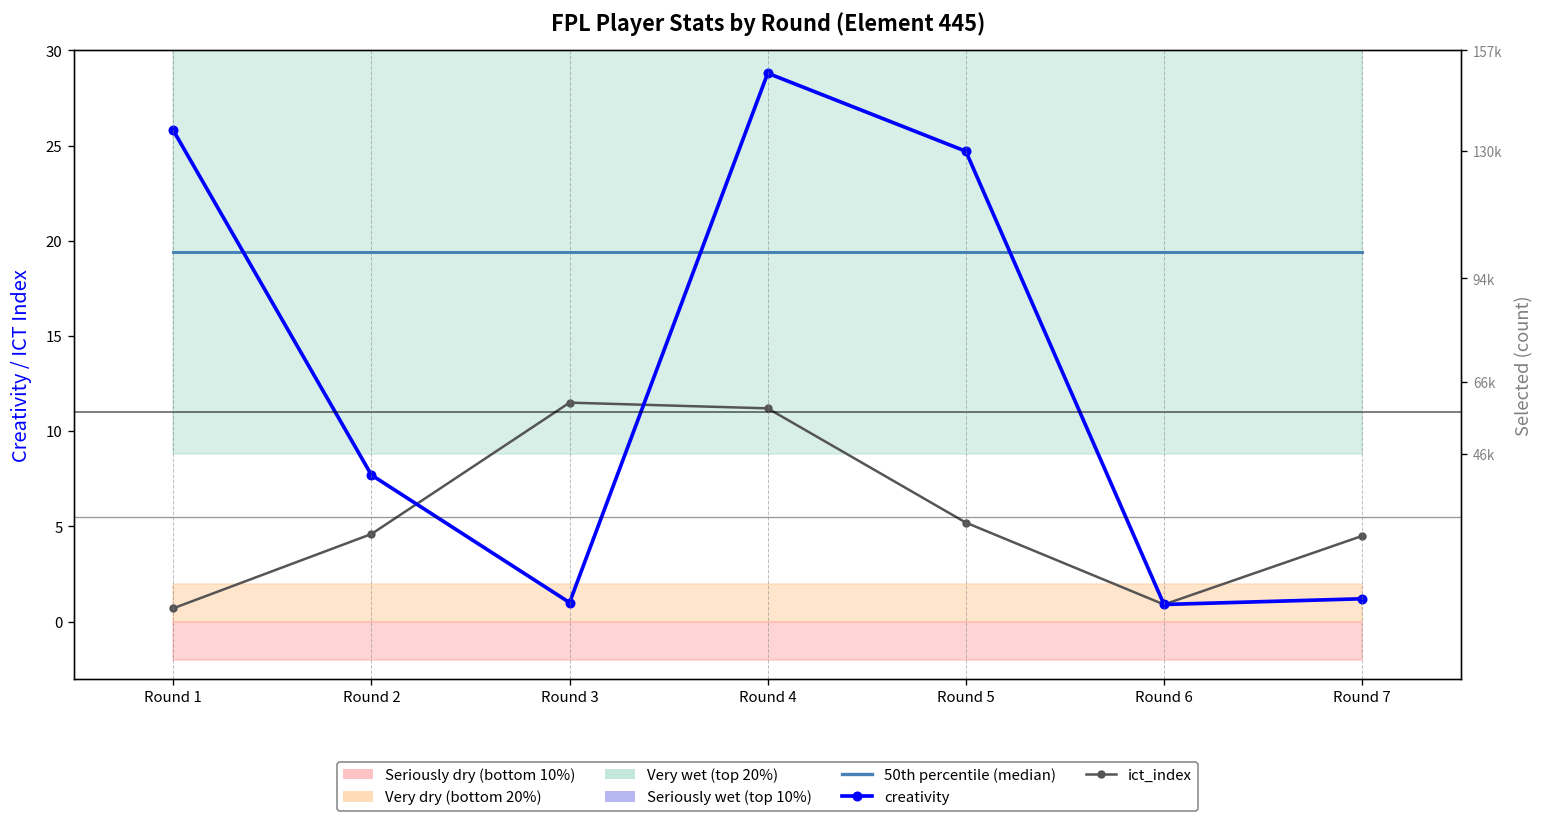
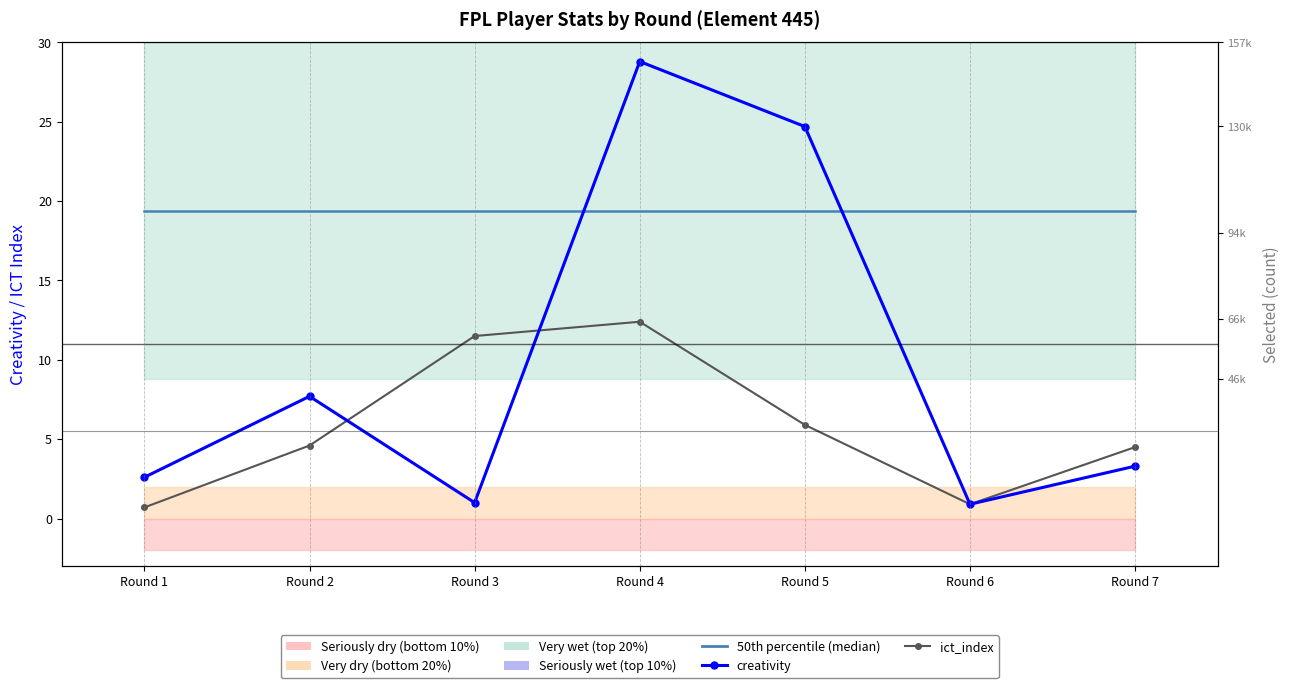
  {
    "50th percentile (median)": {
      "Round 1": 19.4,
      "Round 2": 19.4,
      "Round 3": 19.4,
      "Round 4": 19.4,
      "Round 5": 19.4,
      "Round 6": 19.4,
      "Round 7": 19.4
    },
    "ict_index": {
      "Round 1": 0.7,
      "Round 2": 4.6,
      "Round 3": 11.5,
-     "Round 4": 11.2,
-     "Round 5": 5.2,
+     "Round 4": 12.4,
+     "Round 5": 5.9,
      "Round 7": 4.5
    },
    "creativity": {
-     "Round 1": 25.8,
+     "Round 1": 2.6,
      "Round 2": 7.7,
      "Round 3": 1.0,
      "Round 4": 28.8,
      "Round 5": 24.7,
-     "Round 7": 1.2
+     "Round 7": 3.3
    }
  }
